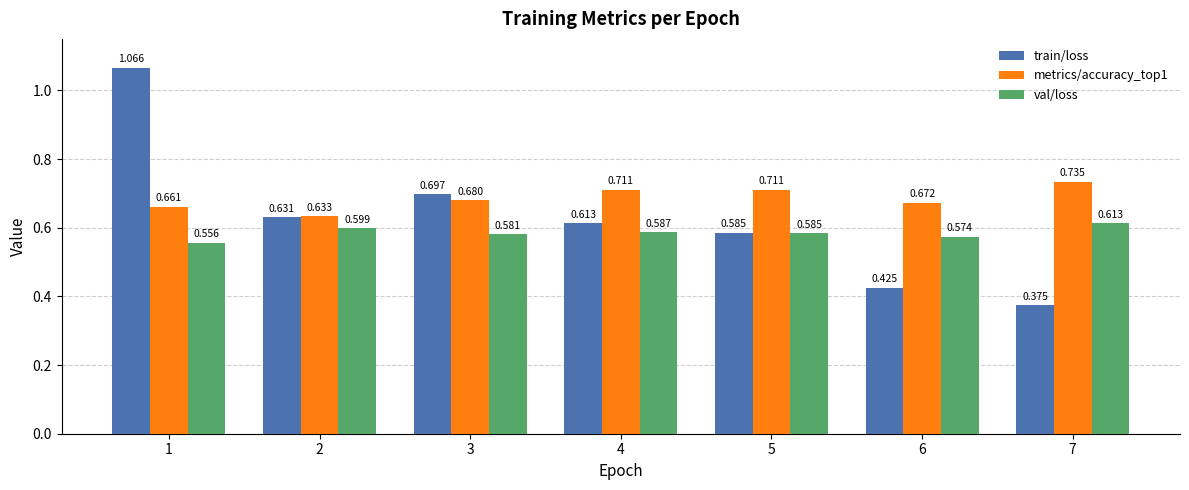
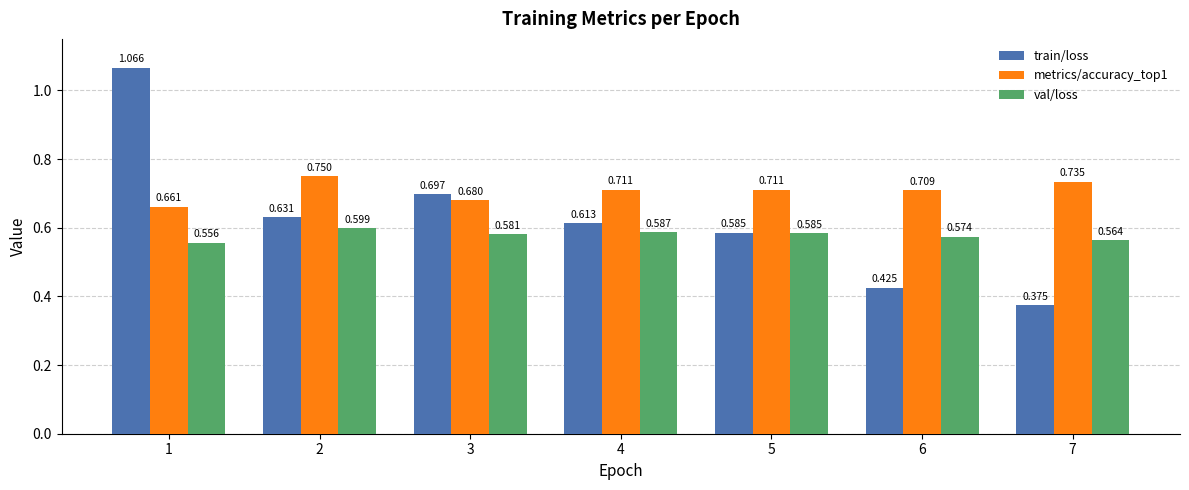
  {
    "train/loss": {
      "1": 1.066,
      "2": 0.631,
      "3": 0.697,
      "4": 0.613,
      "5": 0.585,
      "6": 0.425,
      "7": 0.375
    },
    "metrics/accuracy_top1": {
      "1": 0.661,
-     "2": 0.633,
+     "2": 0.750,
      "3": 0.680,
      "4": 0.711,
      "5": 0.711,
-     "6": 0.672,
+     "6": 0.709,
      "7": 0.735
    },
    "val/loss": {
      "1": 0.556,
      "2": 0.599,
      "3": 0.581,
      "4": 0.587,
      "5": 0.585,
      "6": 0.574,
-     "7": 0.613
+     "7": 0.564
    }
  }
